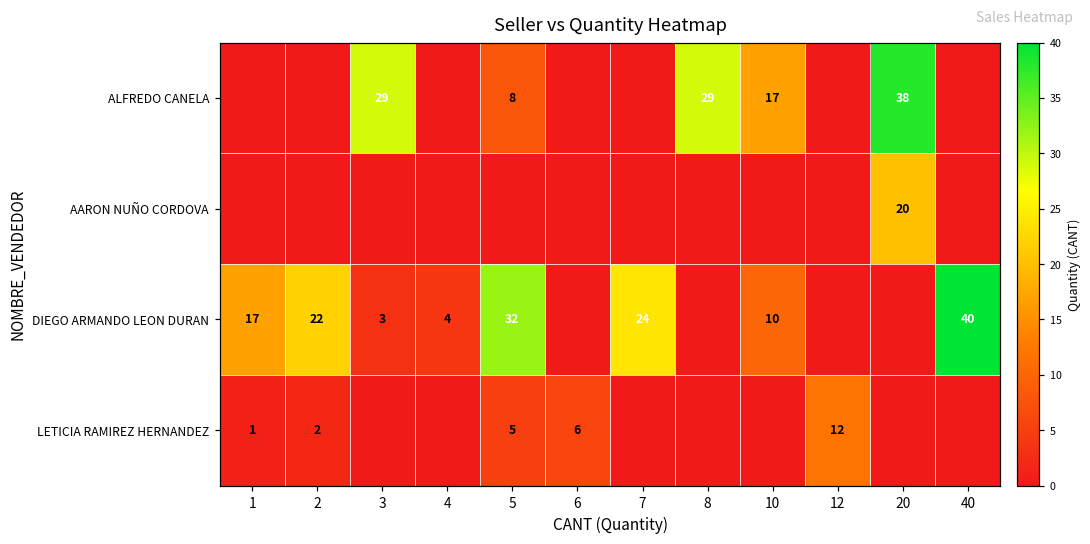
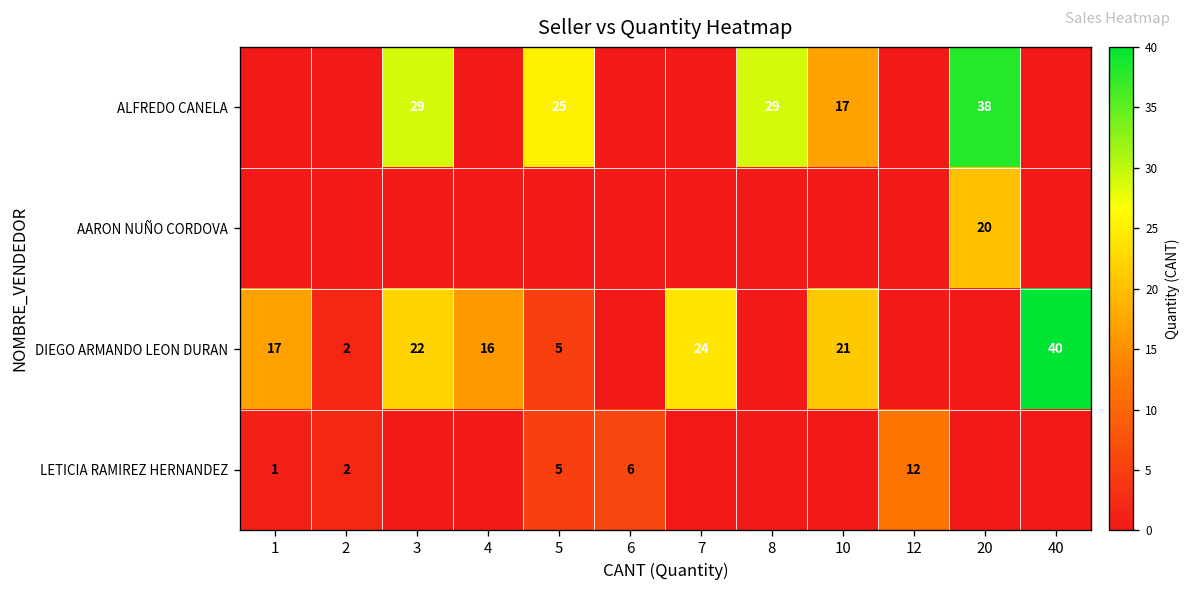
  {
    "ALFREDO CANELA": {
      "3": 29,
-     "5": 8,
+     "5": 25,
      "8": 29,
      "10": 17,
      "20": 38
    },
    "AARON NUÑO CORDOVA": {
      "20": 20
    },
    "DIEGO ARMANDO LEON DURAN": {
      "1": 17,
-     "2": 22,
-     "3": 3,
-     "4": 4,
-     "5": 32,
+     "2": 2,
+     "3": 22,
+     "4": 16,
+     "5": 5,
      "7": 24,
-     "10": 10,
+     "10": 21,
      "40": 40
    },
    "LETICIA RAMIREZ HERNANDEZ": {
      "1": 1,
      "2": 2,
      "5": 5,
      "6": 6,
      "12": 12
    }
  }
